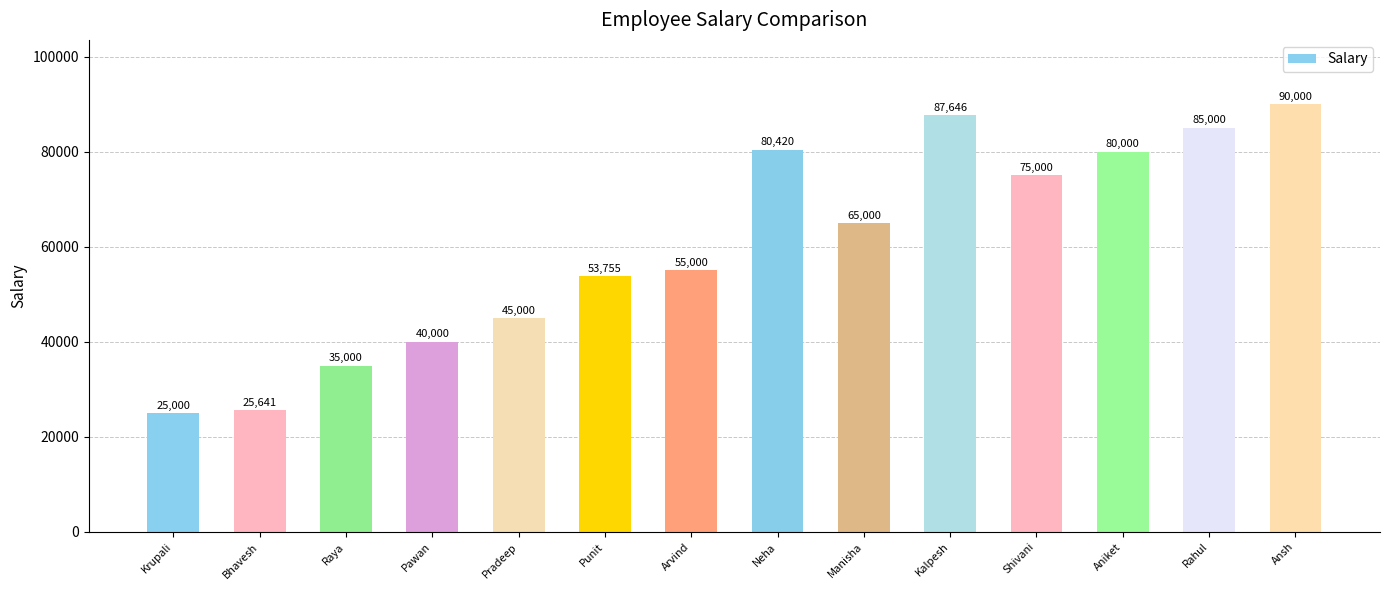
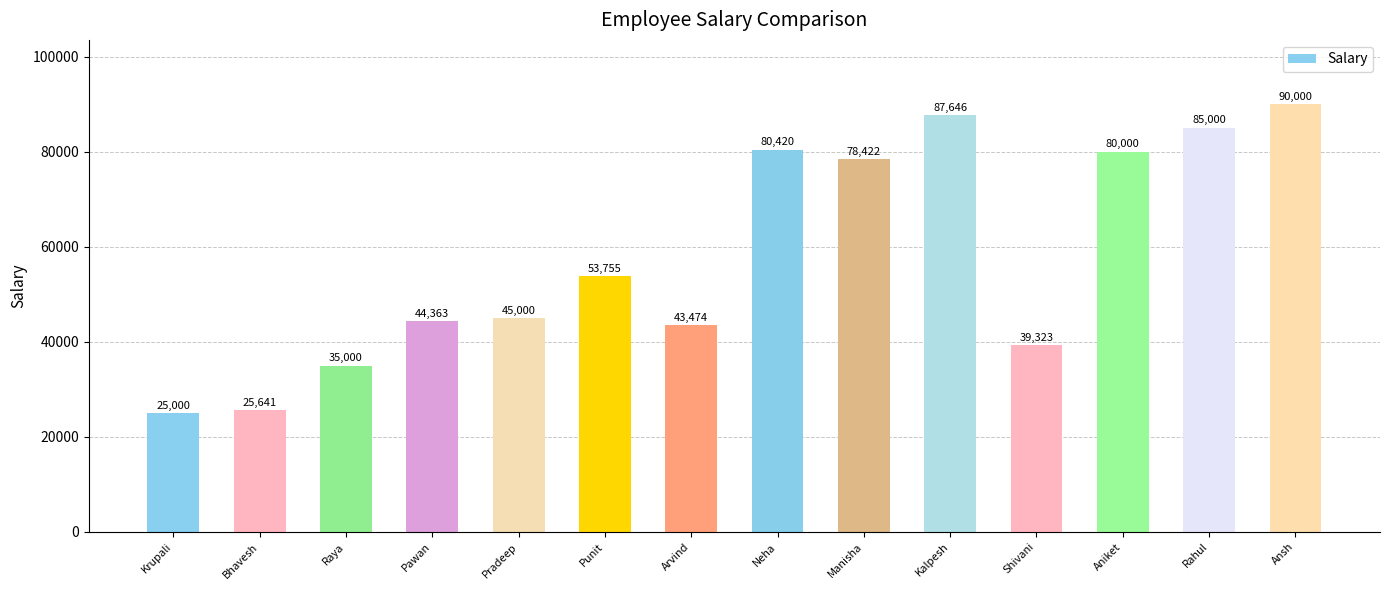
  {
    "Krupali": "25,000",
    "Bhavesh": "25,641",
    "Raya": "35,000",
-   "Pawan": "40,000",
+   "Pawan": "44,363",
    "Pradeep": "45,000",
    "Punit": "53,755",
-   "Arvind": "55,000",
+   "Arvind": "43,474",
    "Neha": "80,420",
-   "Manisha": "65,000",
+   "Manisha": "78,422",
    "Kalpesh": "87,646",
-   "Shivani": "75,000",
+   "Shivani": "39,323",
    "Aniket": "80,000",
    "Rahul": "85,000",
    "Ansh": "90,000"
  }
